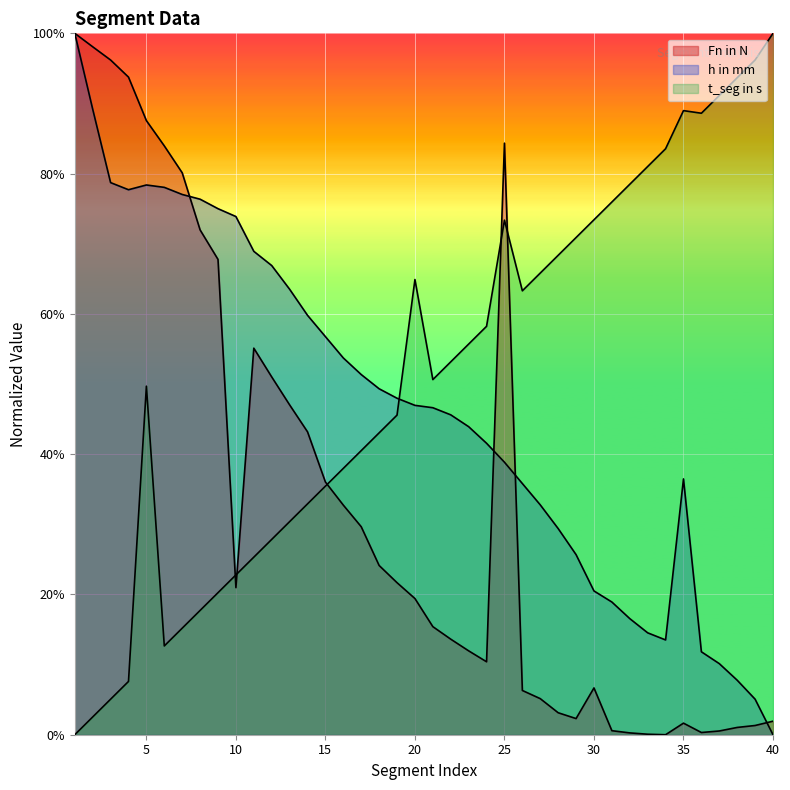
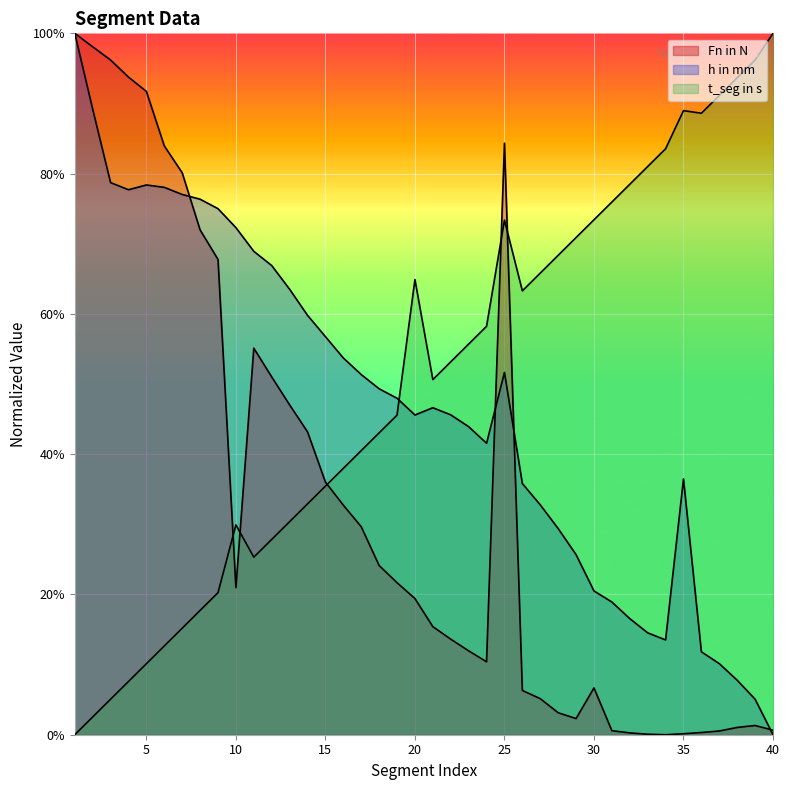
  {
    "Fn in N": {
-     "5": "88%",
+     "5": "92%",
      "10": "21%",
      "15": "36%",
      "20": "19%",
      "25": "84%",
      "30": "7%",
-     "35": "2%",
-     "40": "2%"
+     "35": "0%",
+     "40": "1%"
    },
    "h in mm": {
      "5": "78%",
-     "10": "74%",
+     "10": "72%",
      "15": "57%",
-     "20": "47%",
-     "25": "39%",
+     "20": "46%",
+     "25": "52%",
      "30": "20%",
      "35": "36%",
      "40": "0%"
    },
    "t_seg in s": {
-     "5": "50%",
-     "10": "23%",
+     "5": "10%",
+     "10": "30%",
      "15": "35%",
      "20": "65%",
      "25": "73%",
      "30": "73%",
      "35": "89%",
      "40": "100%"
    }
  }
